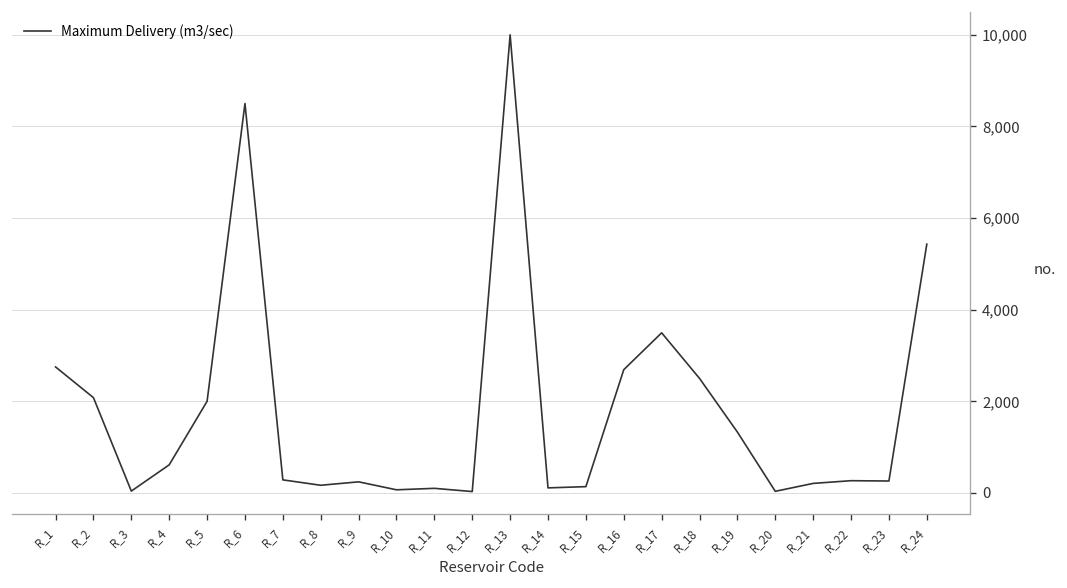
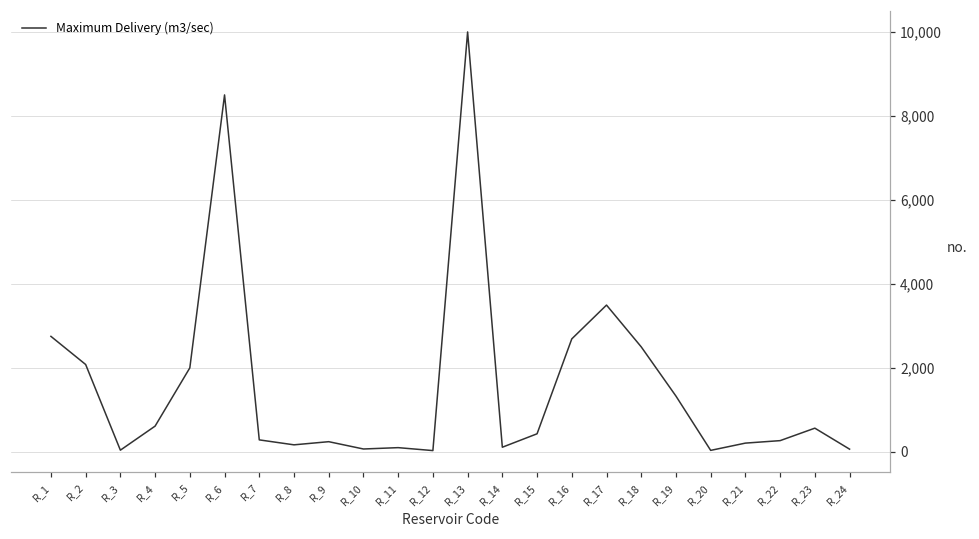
  {
    "R_1": "2,800",
    "R_2": "2,100",
    "R_3": "0",
    "R_4": "600",
    "R_5": "2,000",
    "R_6": "8,500",
    "R_7": "300",
    "R_8": "200",
    "R_9": "200",
    "R_10": "100",
    "R_11": "100",
    "R_12": "0",
    "R_13": "10,000",
    "R_14": "100",
-   "R_15": "100",
+   "R_15": "400",
    "R_16": "2,700",
    "R_17": "3,500",
    "R_18": "2,500",
    "R_19": "1,300",
    "R_20": "0",
    "R_21": "200",
    "R_22": "300",
-   "R_23": "300",
-   "R_24": "5,400"
+   "R_23": "600",
+   "R_24": "100"
  }
